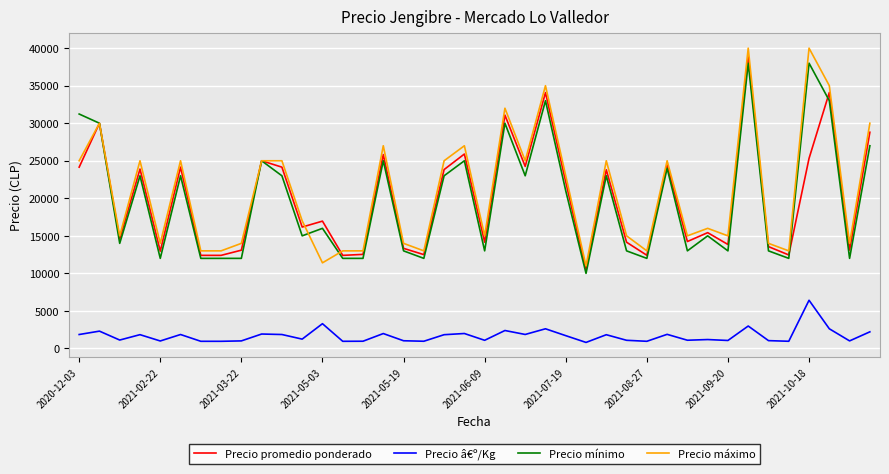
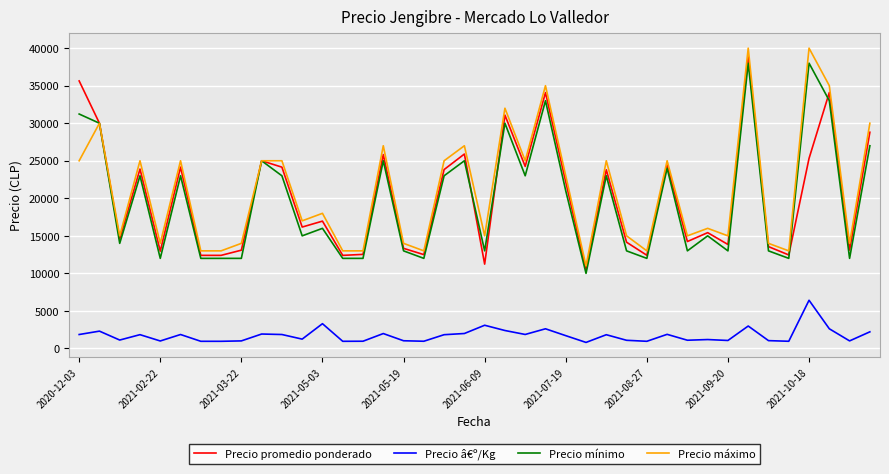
  {
    "Precio promedio ponderado": {
-     "2020-12-03": 24000,
+     "2020-12-03": 36000,
      "2021-02-22": 13000,
      "2021-03-22": 13000,
      "2021-05-03": 17000,
-     "2021-06-09": 14000,
+     "2021-06-09": 11000,
      "2021-07-19": 22000,
      "2021-08-27": 12000,
      "2021-09-20": 14000,
      "2021-10-18": 25000
    },
    "Precio â€º/Kg": {
      "2020-12-03": 2000,
      "2021-02-22": 1000,
      "2021-03-22": 1000,
      "2021-05-03": 3000,
      "2021-05-19": 1000,
-     "2021-06-09": 1000,
+     "2021-06-09": 3000,
      "2021-07-19": 2000,
      "2021-08-27": 1000,
      "2021-09-20": 1000,
      "2021-10-18": 6000
    },
    "Precio mínimo": {
      "2020-12-03": 31000,
      "2021-02-22": 12000,
      "2021-03-22": 12000,
      "2021-05-03": 16000,
      "2021-06-09": 13000,
      "2021-07-19": 21000,
      "2021-08-27": 12000,
      "2021-09-20": 13000,
      "2021-10-18": 38000
    },
    "Precio máximo": {
      "2020-12-03": 25000,
      "2021-02-22": 14000,
      "2021-03-22": 14000,
-     "2021-05-03": 11000,
+     "2021-05-03": 18000,
      "2021-05-19": 14000,
      "2021-06-09": 15000,
      "2021-07-19": 23000,
      "2021-08-27": 13000,
      "2021-09-20": 15000,
      "2021-10-18": 40000
    }
  }
